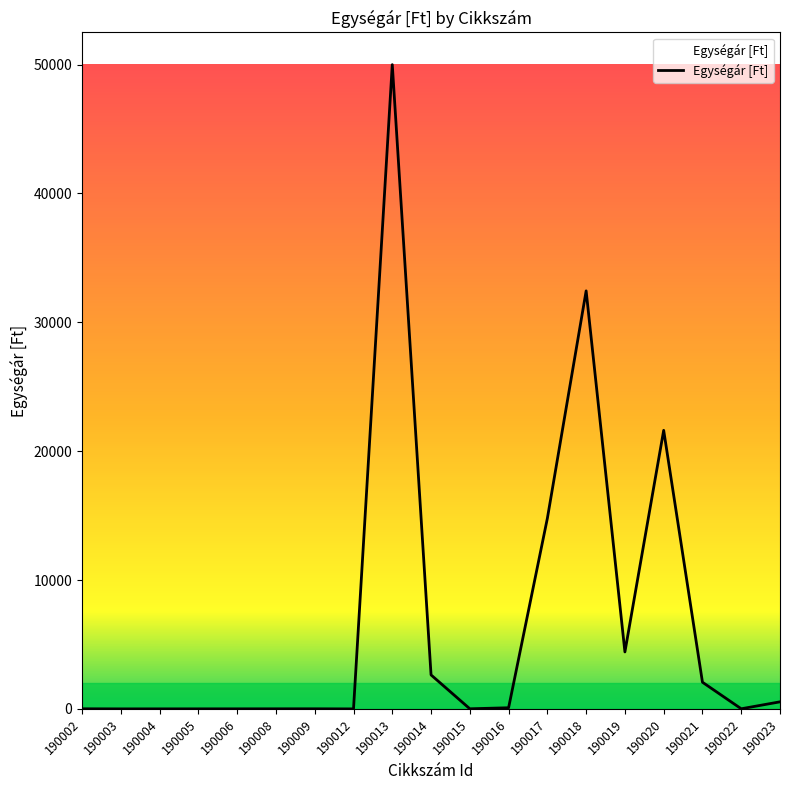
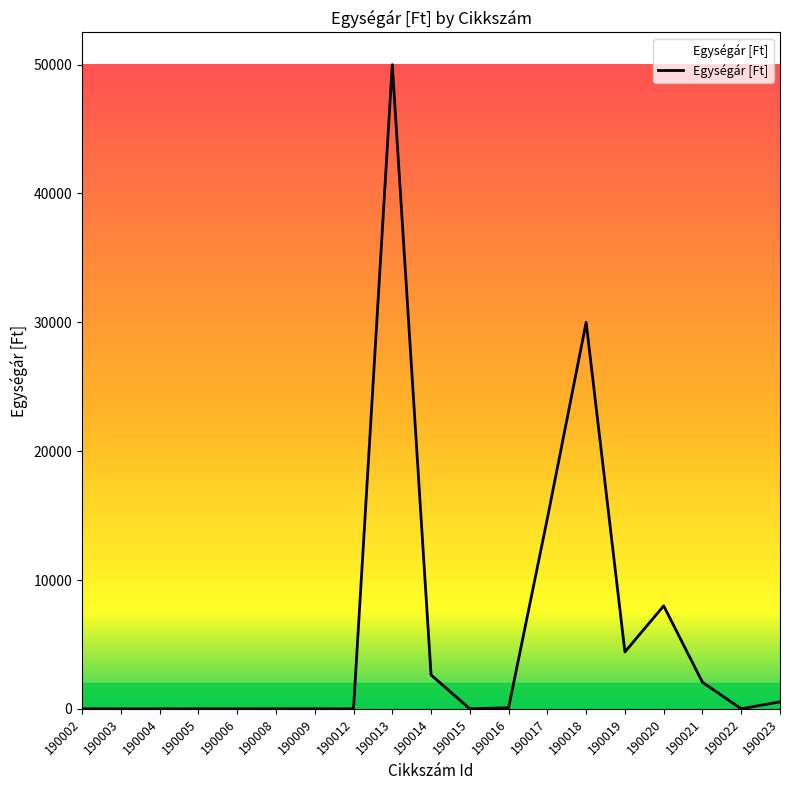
  {
    "190013": 50000,
    "190014": 2600,
    "190017": 14800,
-   "190018": 32400,
+   "190018": 30000,
    "190019": 4400,
-   "190020": 21600,
+   "190020": 8000,
    "190021": 2100
  }
